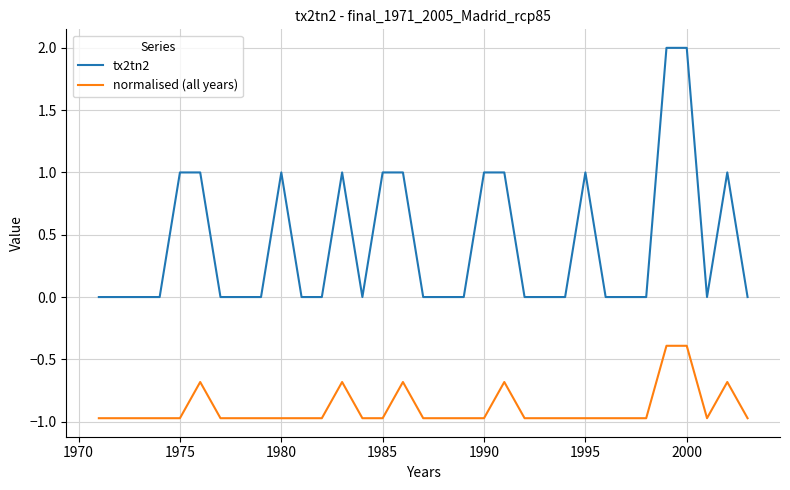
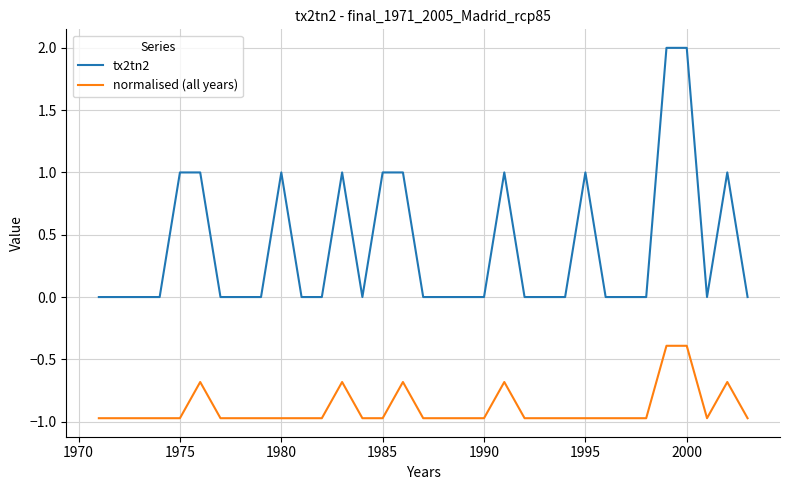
  {
    "tx2tn2": {
      "1975": 1,
      "1980": 1,
      "1985": 1,
-     "1990": 1,
+     "1990": 0,
      "1995": 1,
      "2000": 2
    },
    "normalised (all years)": {
      "1975": -0.97,
      "1980": -0.97,
      "1985": -0.97,
      "1990": -0.97,
      "1995": -0.97,
      "2000": -0.39
    }
  }
